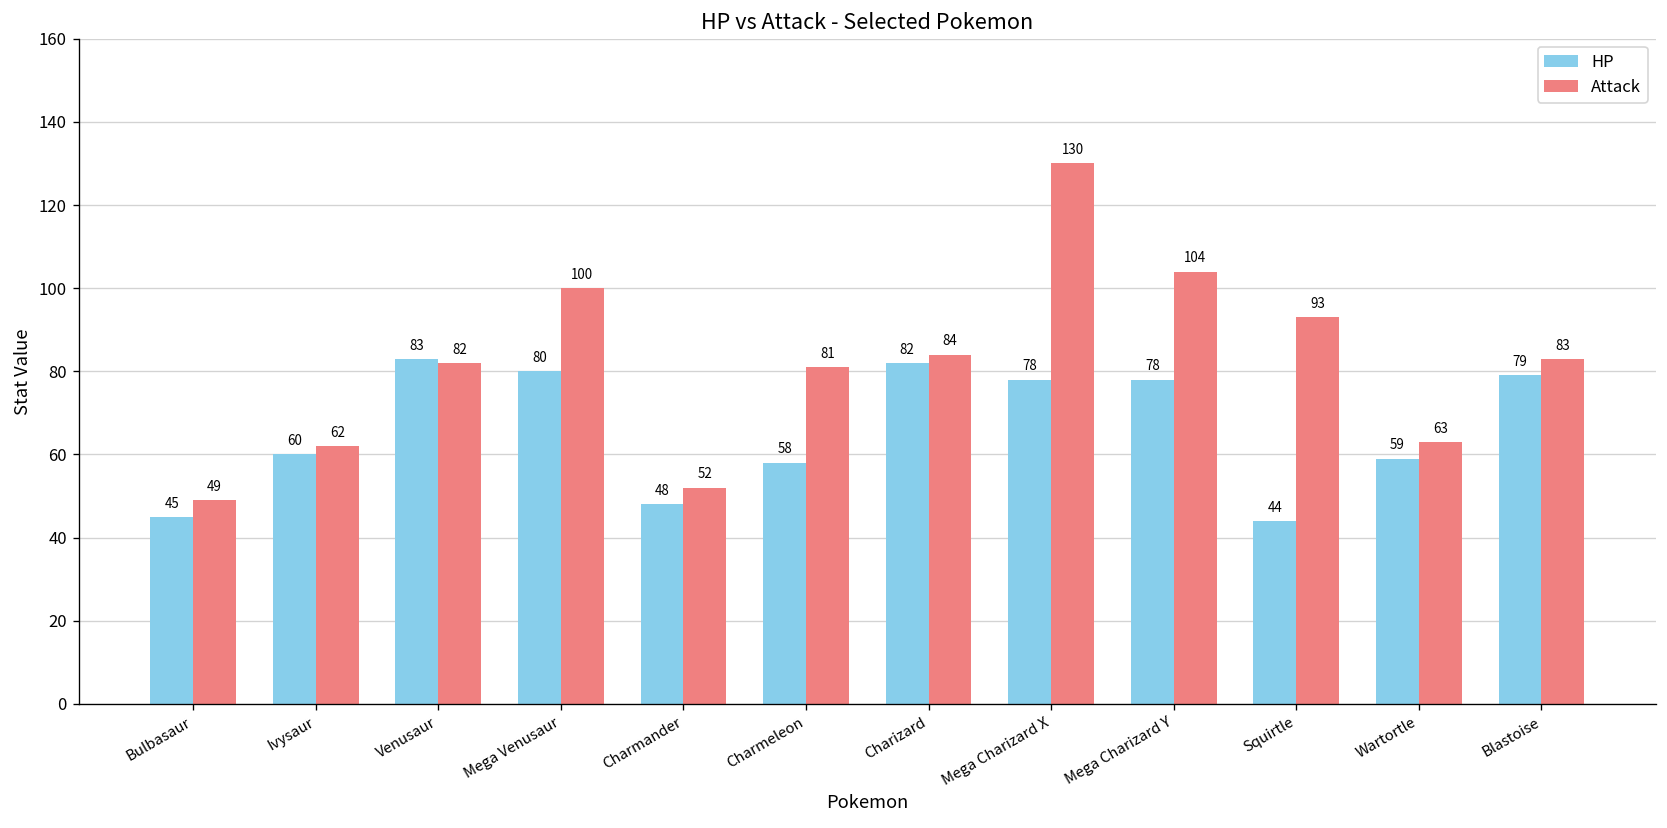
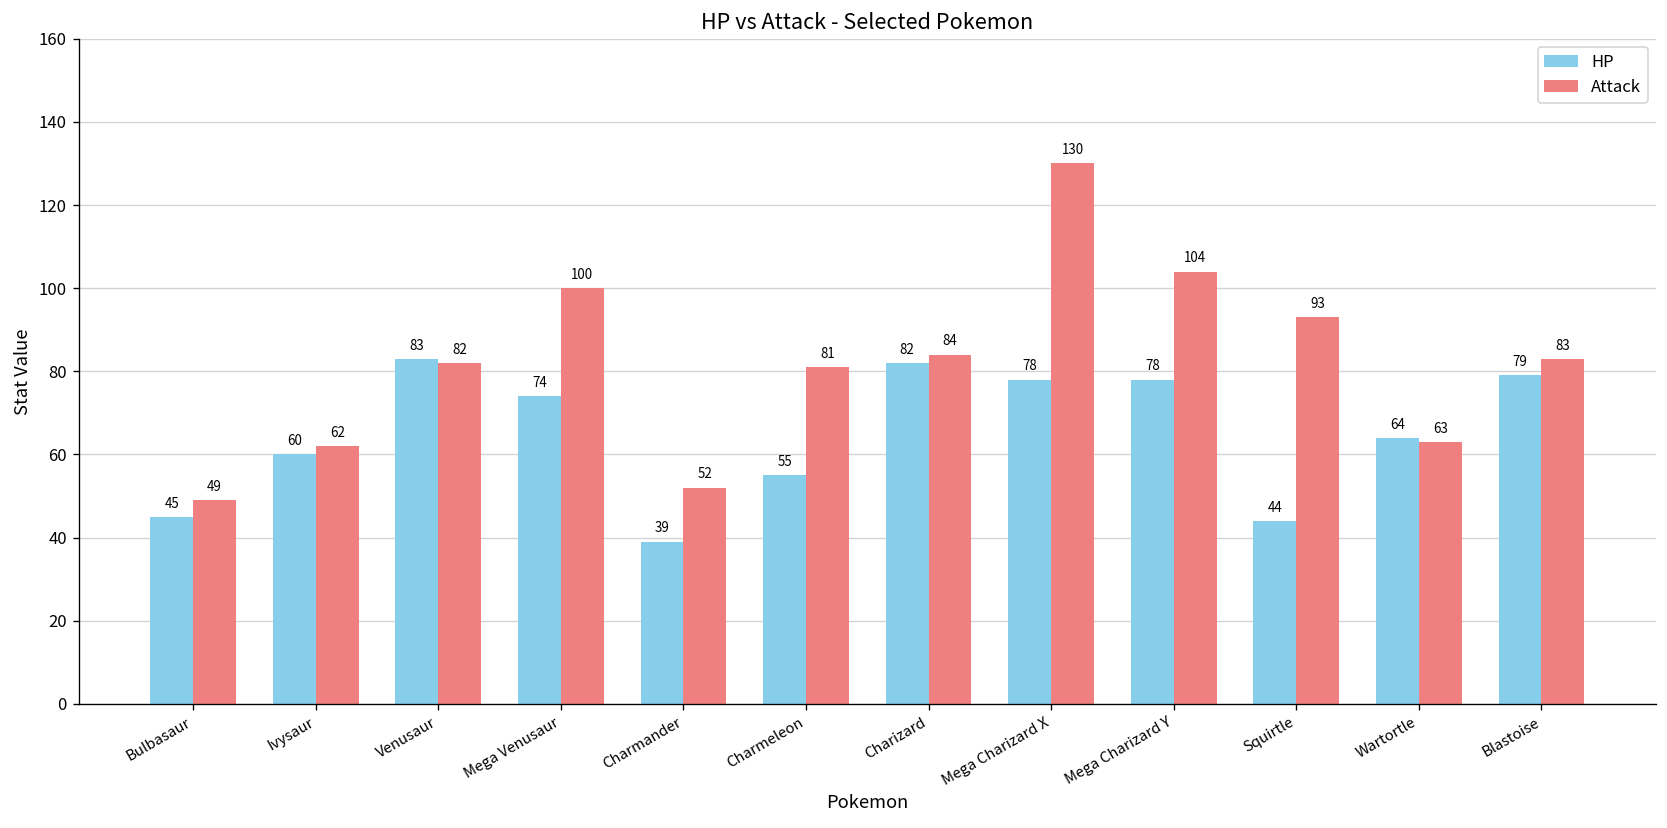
  {
    "HP": {
      "Bulbasaur": 45,
      "Ivysaur": 60,
      "Venusaur": 83,
-     "Mega Venusaur": 80,
-     "Charmander": 48,
-     "Charmeleon": 58,
+     "Mega Venusaur": 74,
+     "Charmander": 39,
+     "Charmeleon": 55,
      "Charizard": 82,
      "Mega Charizard X": 78,
      "Mega Charizard Y": 78,
      "Squirtle": 44,
-     "Wartortle": 59,
+     "Wartortle": 64,
      "Blastoise": 79
    },
    "Attack": {
      "Bulbasaur": 49,
      "Ivysaur": 62,
      "Venusaur": 82,
      "Mega Venusaur": 100,
      "Charmander": 52,
      "Charmeleon": 81,
      "Charizard": 84,
      "Mega Charizard X": 130,
      "Mega Charizard Y": 104,
      "Squirtle": 93,
      "Wartortle": 63,
      "Blastoise": 83
    }
  }
